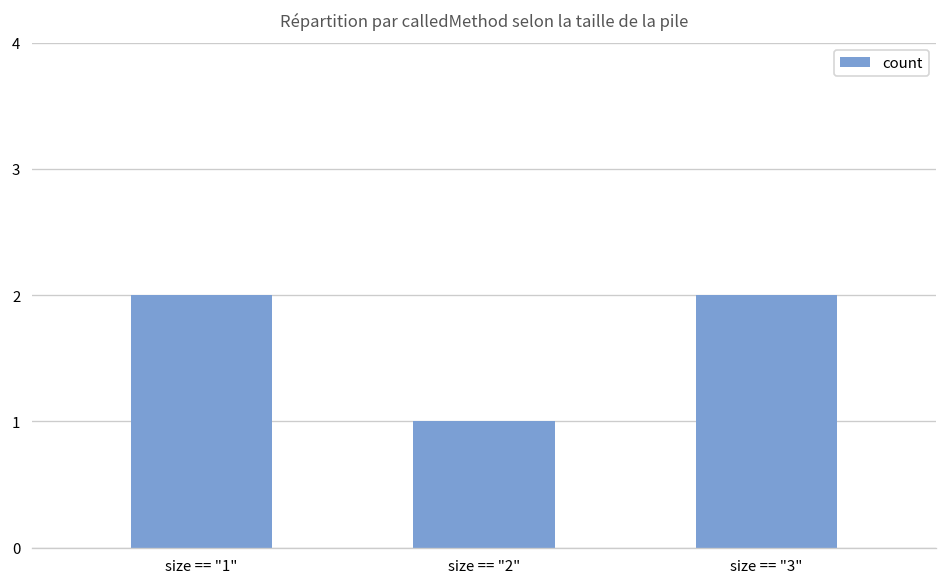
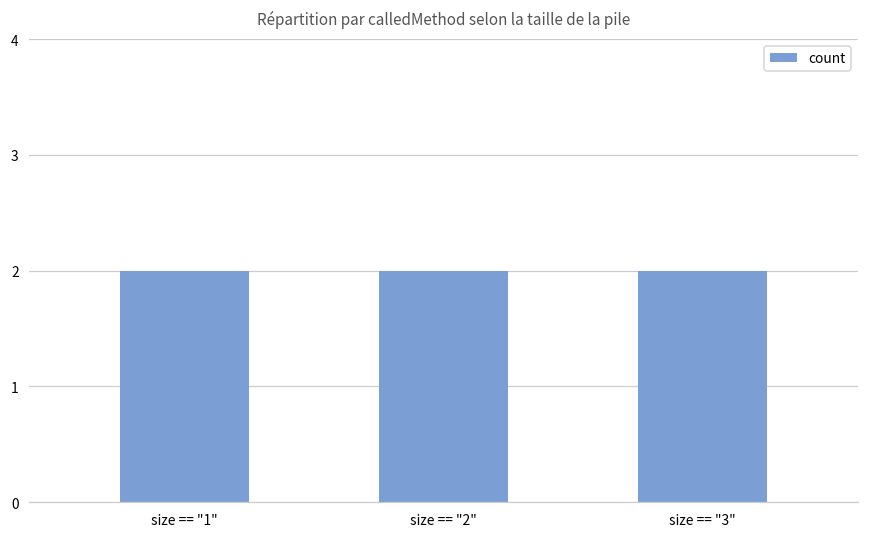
  {
    "size == \"1\"": 2,
-   "size == \"2\"": 1,
+   "size == \"2\"": 2,
    "size == \"3\"": 2
  }
